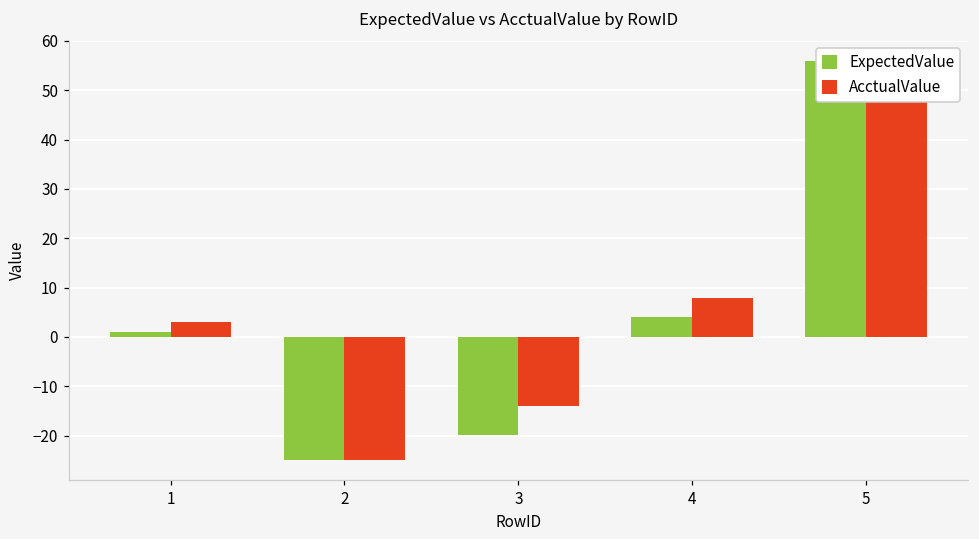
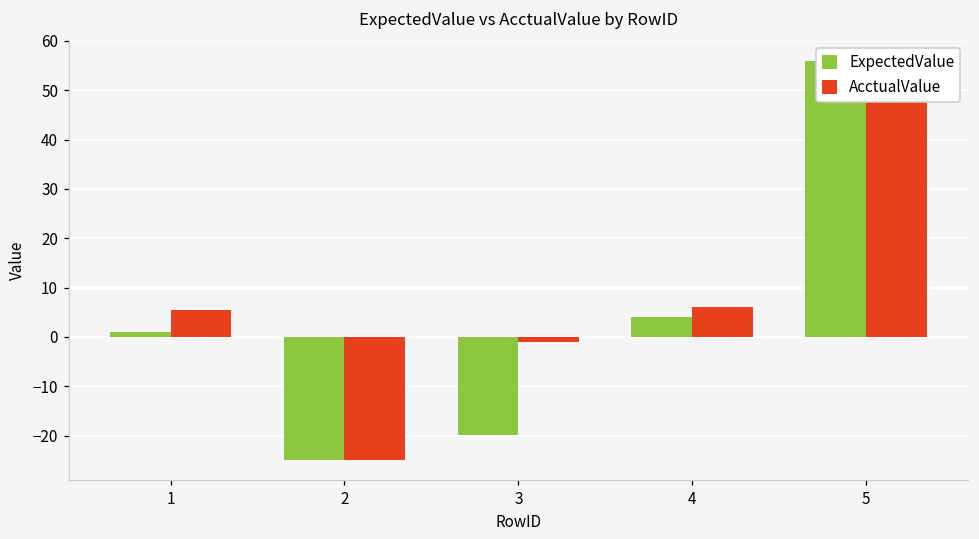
  {
    "ExpectedValue": {
      "1": 1,
      "2": -25,
      "3": -20,
      "4": 4
    },
    "AcctualValue": {
-     "1": 3,
+     "1": 6,
      "2": -25,
-     "3": -14,
-     "4": 8
+     "3": -1,
+     "4": 6
    }
  }
